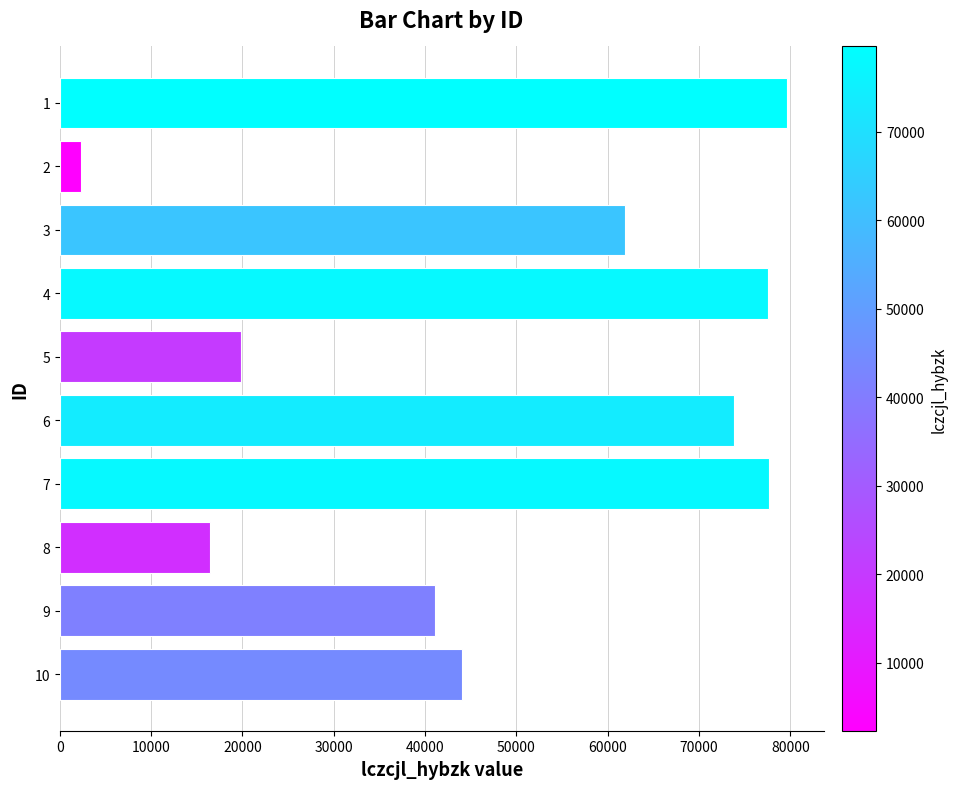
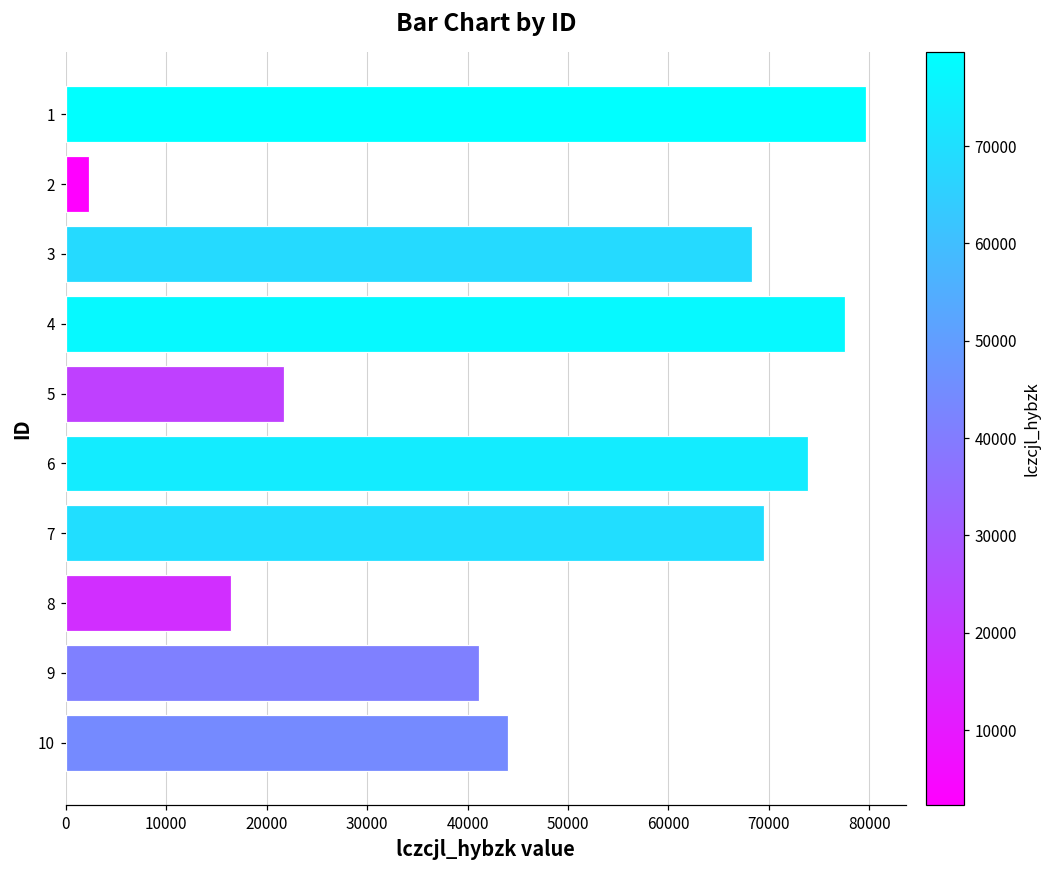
  {
    "1": 80000,
    "2": 2000,
-   "3": 62000,
+   "3": 68000,
    "4": 78000,
-   "5": 20000,
+   "5": 22000,
    "6": 74000,
-   "7": 78000,
+   "7": 69000,
    "8": 16000,
    "9": 41000,
    "10": 44000
  }
